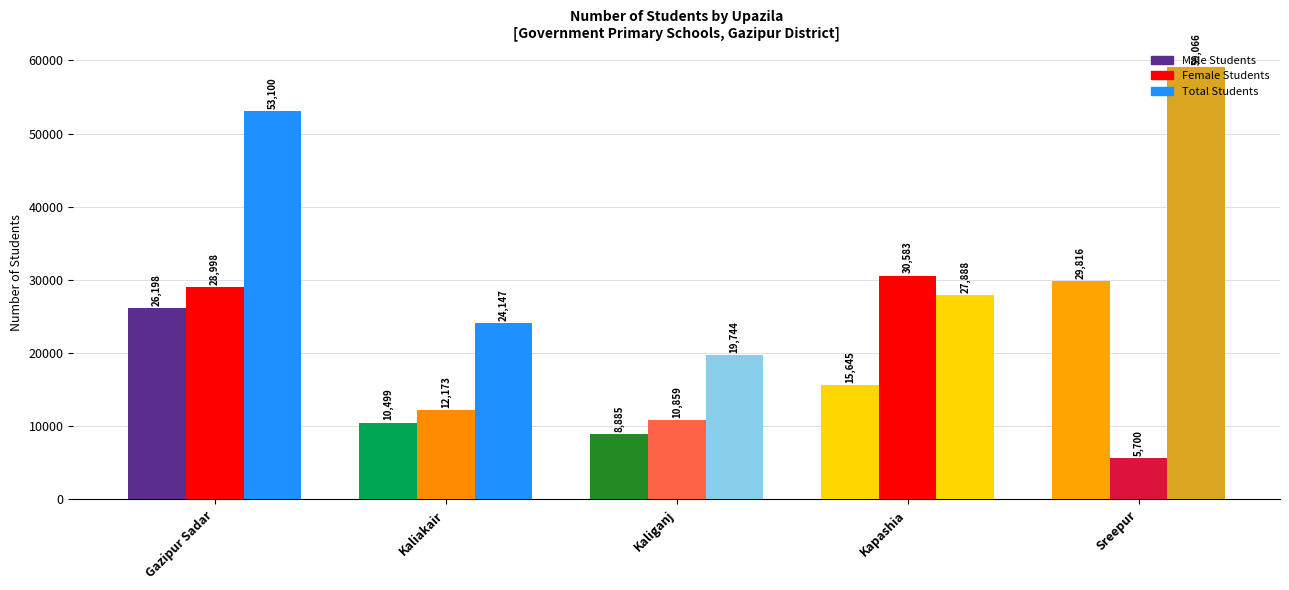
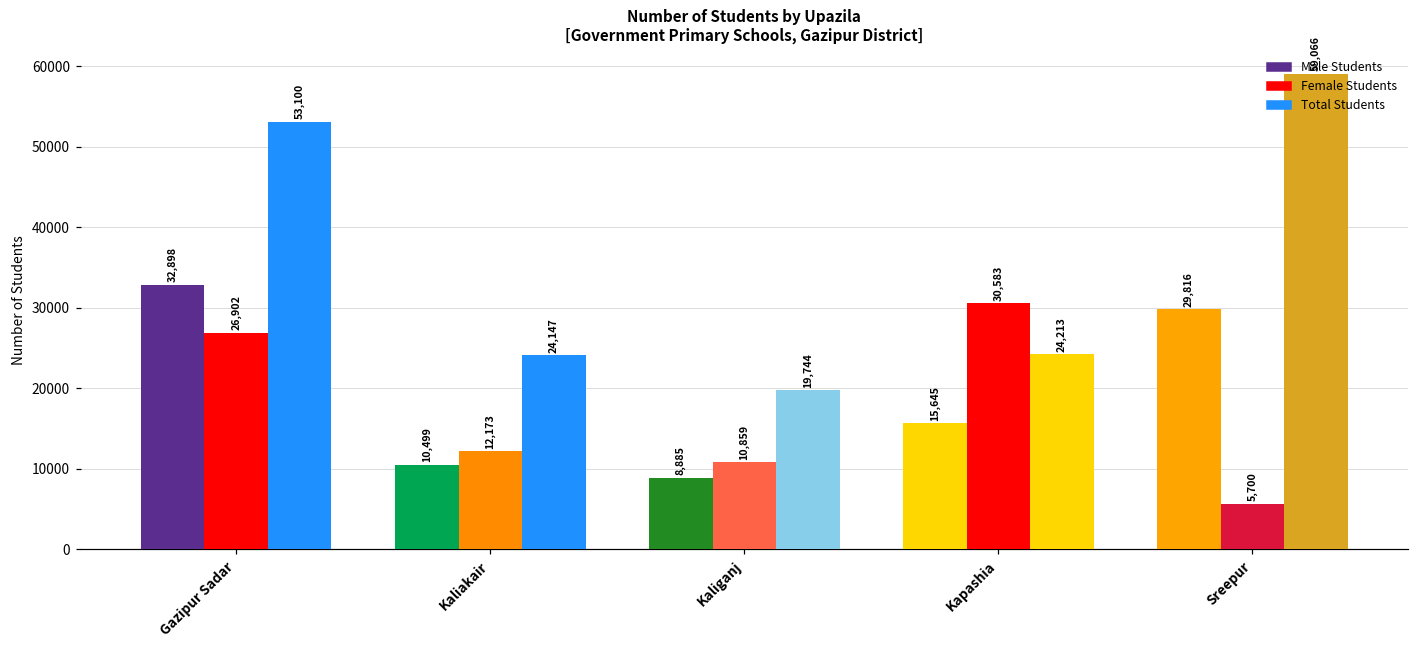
  {
    "Male Students": {
-     "Gazipur Sadar": "26,198",
+     "Gazipur Sadar": "32,898",
      "Kaliakair": "10,499",
      "Kaliganj": "8,885",
      "Kapashia": "15,645",
      "Sreepur": "29,816"
    },
    "Female Students": {
-     "Gazipur Sadar": "28,998",
+     "Gazipur Sadar": "26,902",
      "Kaliakair": "12,173",
      "Kaliganj": "10,859",
      "Kapashia": "30,583",
      "Sreepur": "5,700"
    },
    "Total Students": {
      "Gazipur Sadar": "53,100",
      "Kaliakair": "24,147",
      "Kaliganj": "19,744",
-     "Kapashia": "27,888",
+     "Kapashia": "24,213",
      "Sreepur": "59,066"
    }
  }
